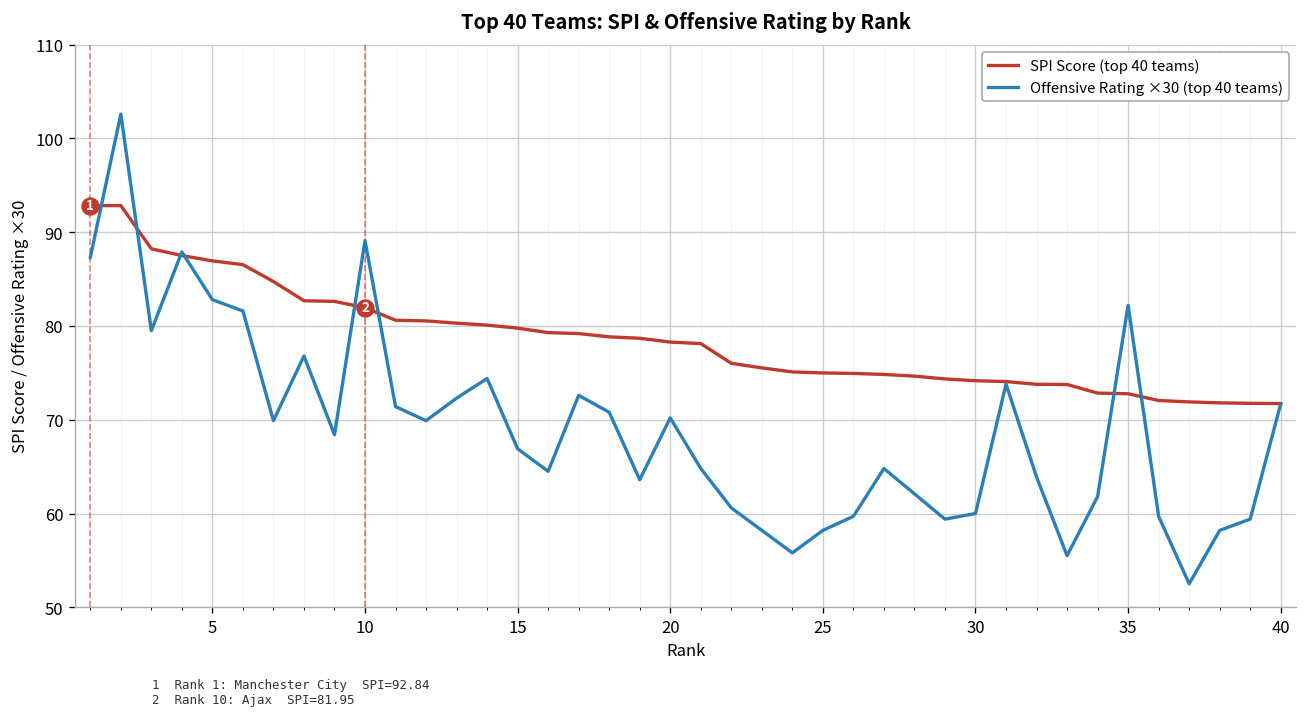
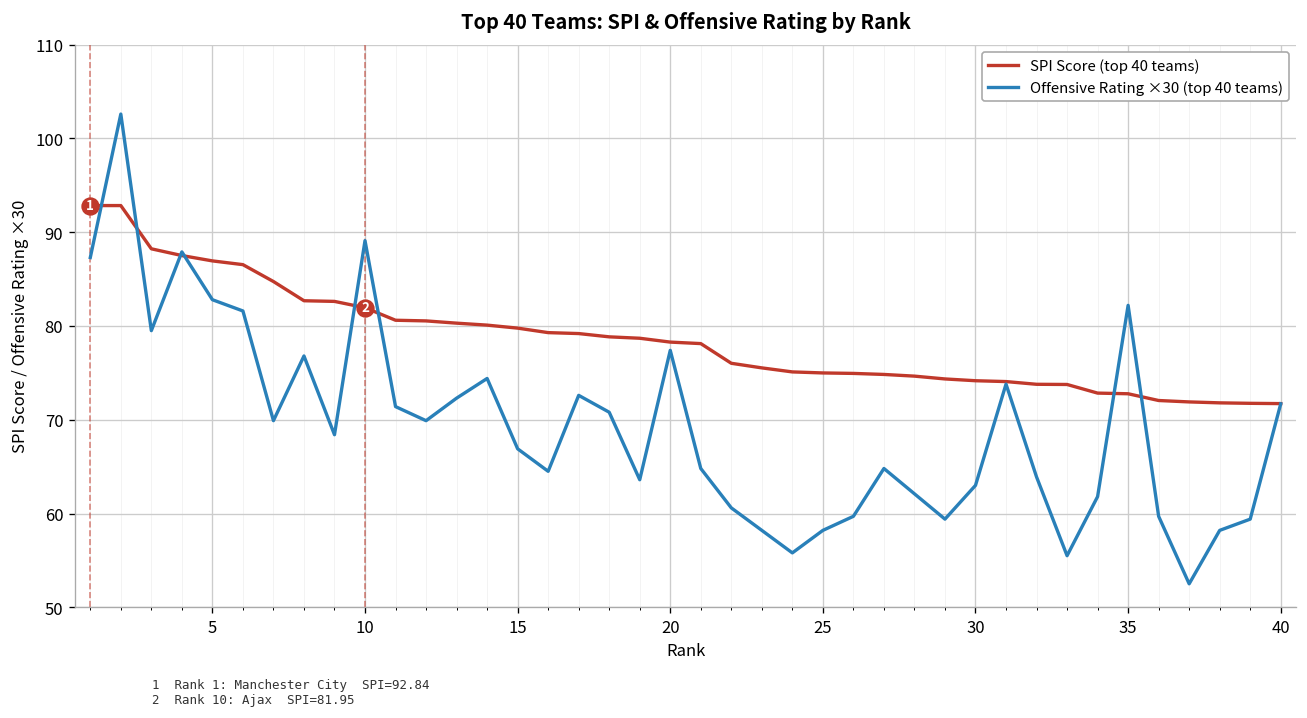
  {
    "Offensive Rating ×30 (top 40 teams)": {
      "5": 83,
      "10": 89,
      "15": 67,
-     "20": 70,
+     "20": 77,
      "25": 58,
-     "30": 60,
+     "30": 63,
      "35": 82
    }
  }
